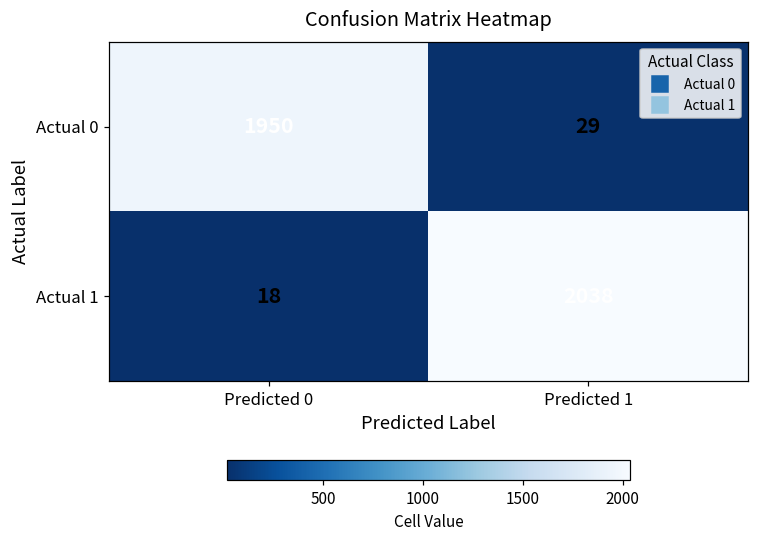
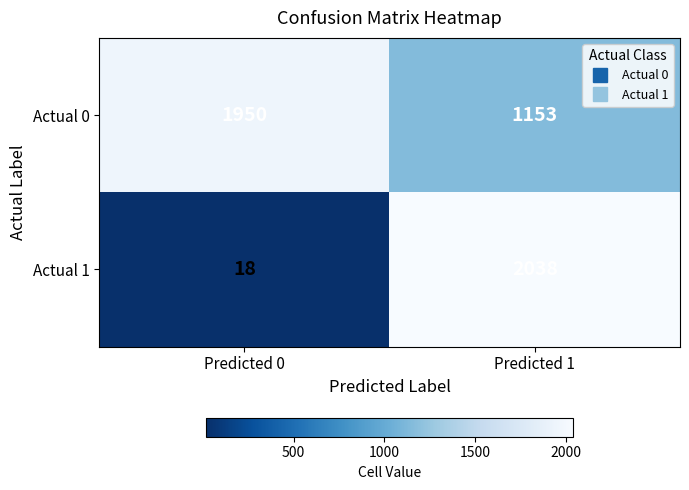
  {
    "Actual 0": {
-     "Predicted 1": 29
+     "Predicted 1": 1153
    },
    "Actual 1": {
      "Predicted 0": 18
    }
  }
